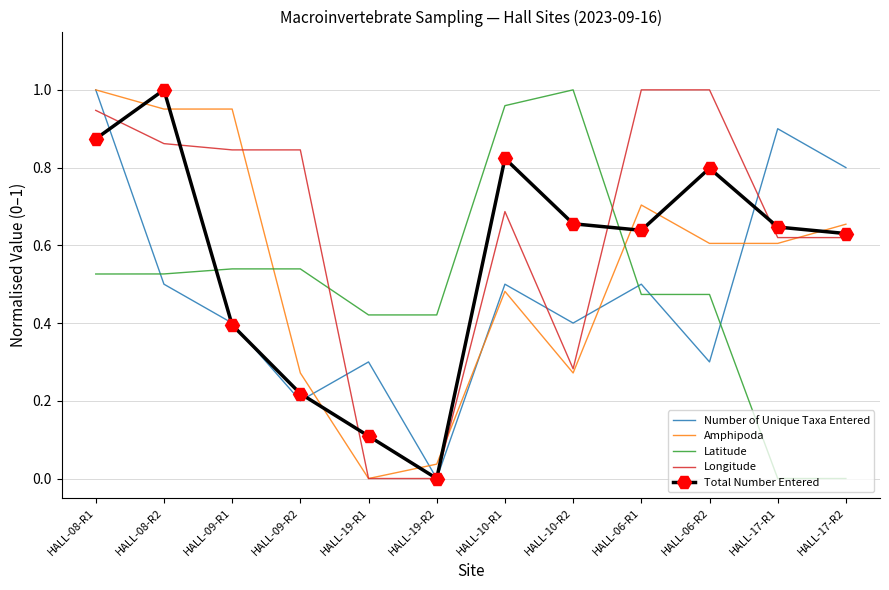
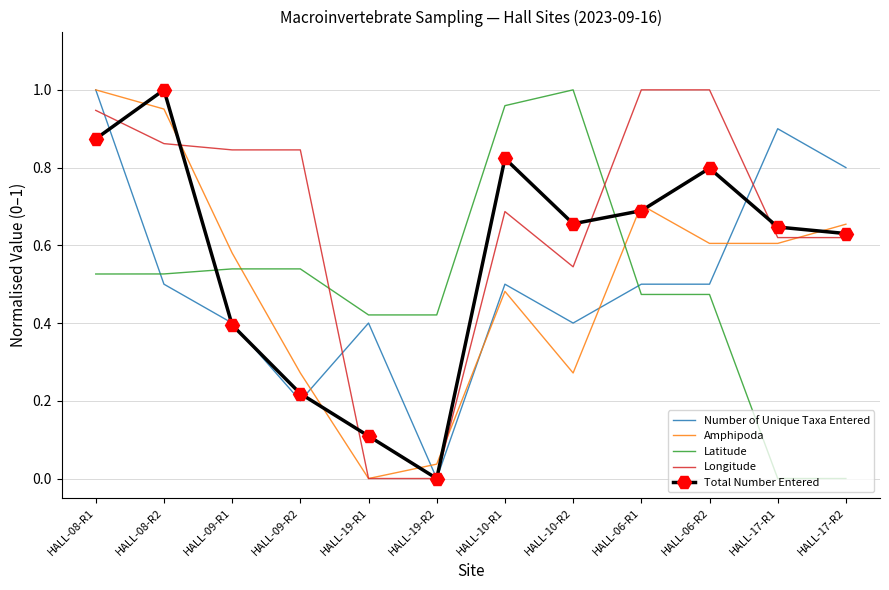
  {
    "Number of Unique Taxa Entered": {
      "HALL-08-R2": 0.50,
      "HALL-09-R2": 0.20,
-     "HALL-19-R1": 0.30,
+     "HALL-19-R1": 0.40,
      "HALL-10-R1": 0.50,
      "HALL-10-R2": 0.40,
      "HALL-06-R1": 0.50,
-     "HALL-06-R2": 0.30,
+     "HALL-06-R2": 0.50,
      "HALL-17-R1": 0.90,
      "HALL-17-R2": 0.80
    },
    "Amphipoda": {
      "HALL-08-R2": 0.95,
-     "HALL-09-R1": 0.95,
+     "HALL-09-R1": 0.58,
      "HALL-09-R2": 0.27,
      "HALL-19-R2": 0.04,
      "HALL-10-R1": 0.48,
      "HALL-10-R2": 0.27,
      "HALL-06-R1": 0.70,
      "HALL-06-R2": 0.60,
      "HALL-17-R1": 0.60,
      "HALL-17-R2": 0.65
    },
    "Latitude": {
      "HALL-08-R1": 0.53,
      "HALL-08-R2": 0.53,
      "HALL-09-R1": 0.54,
      "HALL-09-R2": 0.54,
      "HALL-19-R1": 0.42,
      "HALL-19-R2": 0.42,
      "HALL-10-R1": 0.96,
      "HALL-10-R2": 1.00,
      "HALL-06-R1": 0.47,
      "HALL-06-R2": 0.47
    },
    "Longitude": {
      "HALL-08-R1": 0.95,
      "HALL-08-R2": 0.86,
      "HALL-09-R1": 0.85,
      "HALL-09-R2": 0.85,
      "HALL-10-R1": 0.69,
-     "HALL-10-R2": 0.28,
+     "HALL-10-R2": 0.54,
      "HALL-06-R1": 1.00,
      "HALL-06-R2": 1.00,
      "HALL-17-R1": 0.62,
      "HALL-17-R2": 0.62
    },
    "Total Number Entered": {
      "HALL-08-R1": 0.87,
      "HALL-08-R2": 1.00,
      "HALL-09-R2": 0.22,
      "HALL-19-R1": 0.11,
      "HALL-10-R1": 0.82,
      "HALL-10-R2": 0.66,
-     "HALL-06-R1": 0.64,
+     "HALL-06-R1": 0.69,
      "HALL-06-R2": 0.80,
      "HALL-17-R1": 0.65,
      "HALL-17-R2": 0.63
    }
  }
